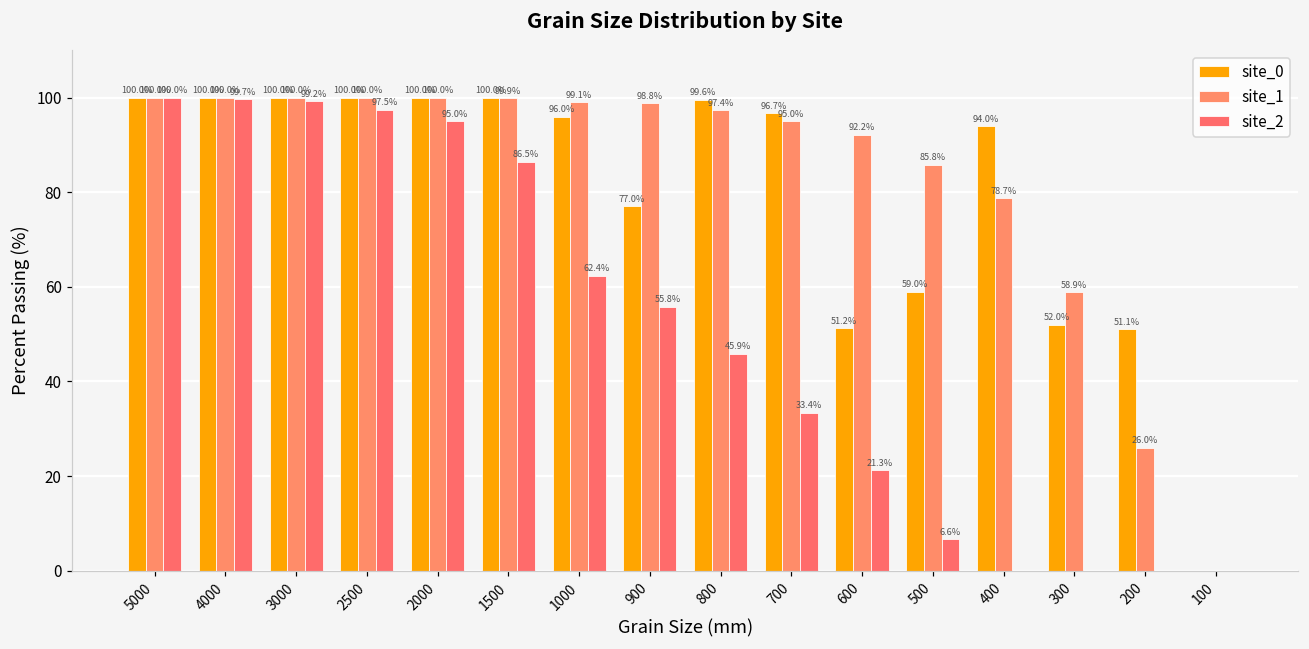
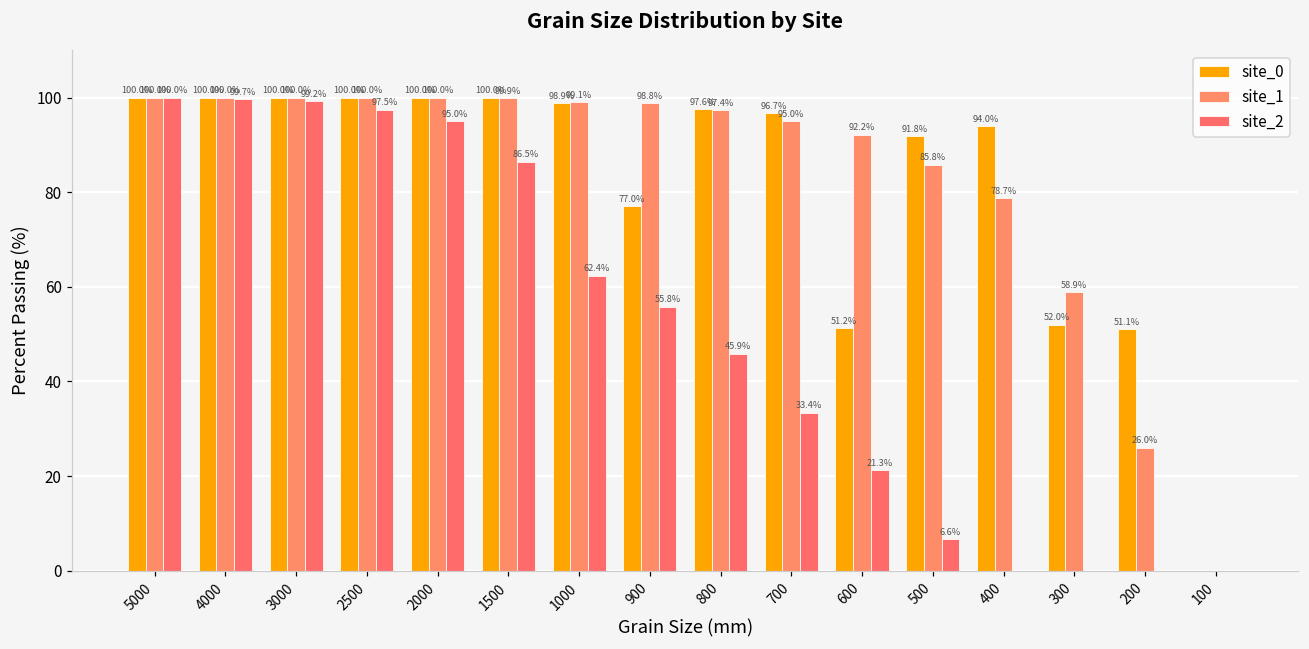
  {
    "site_0": {
-     "1000": "96.0%",
+     "1000": "98.9%",
      "900": "77.0%",
-     "800": "99.6%",
+     "800": "97.6%",
      "700": "96.7%",
      "600": "51.2%",
-     "500": "59.0%",
+     "500": "91.8%",
      "400": "94.0%",
      "300": "52.0%",
      "200": "51.1%"
    }
  }
